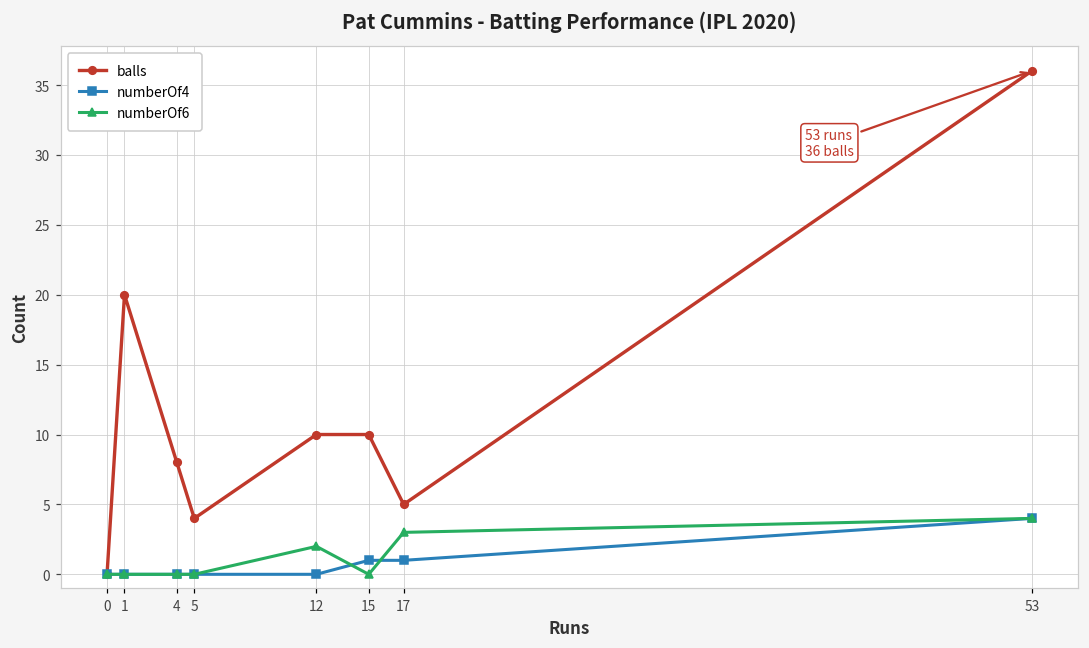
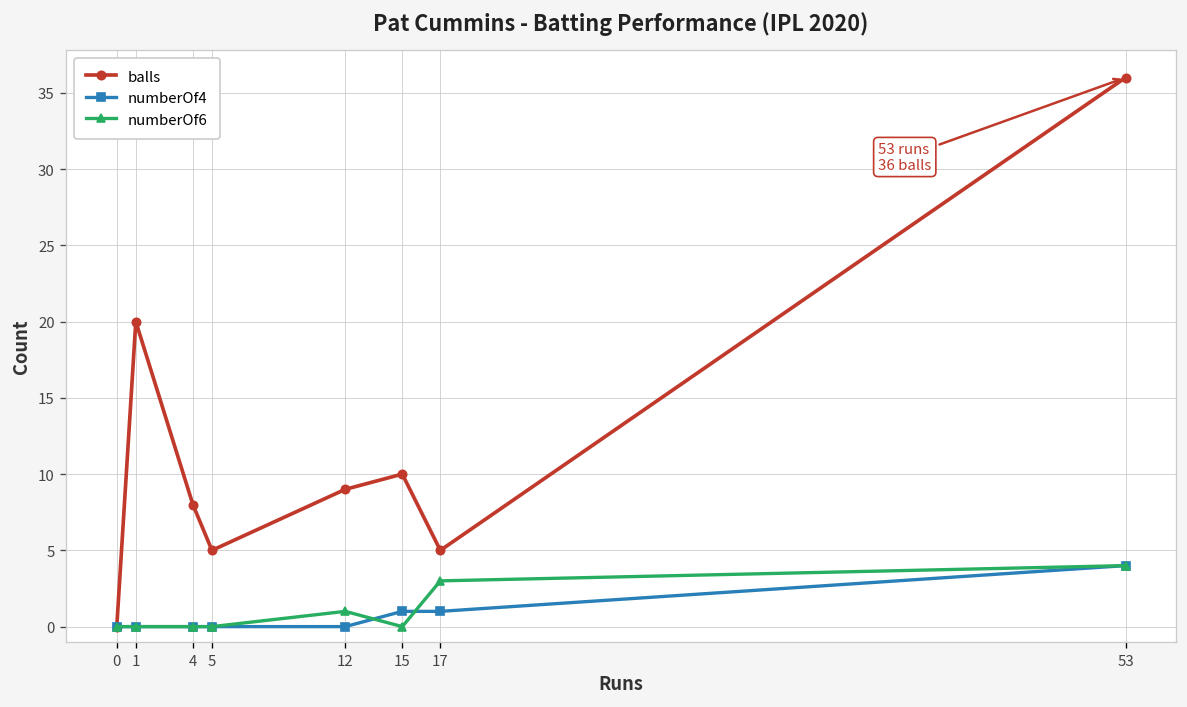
  {
    "balls": {
      "1": 20,
      "4": 8,
-     "5": 4,
-     "12": 10,
+     "5": 5,
+     "12": 9,
      "15": 10,
      "17": 5
    },
    "numberOf4": {
      "12": 0,
      "15": 1,
      "17": 1
    },
    "numberOf6": {
-     "12": 2,
+     "12": 1,
      "15": 0,
      "17": 3
    }
  }
